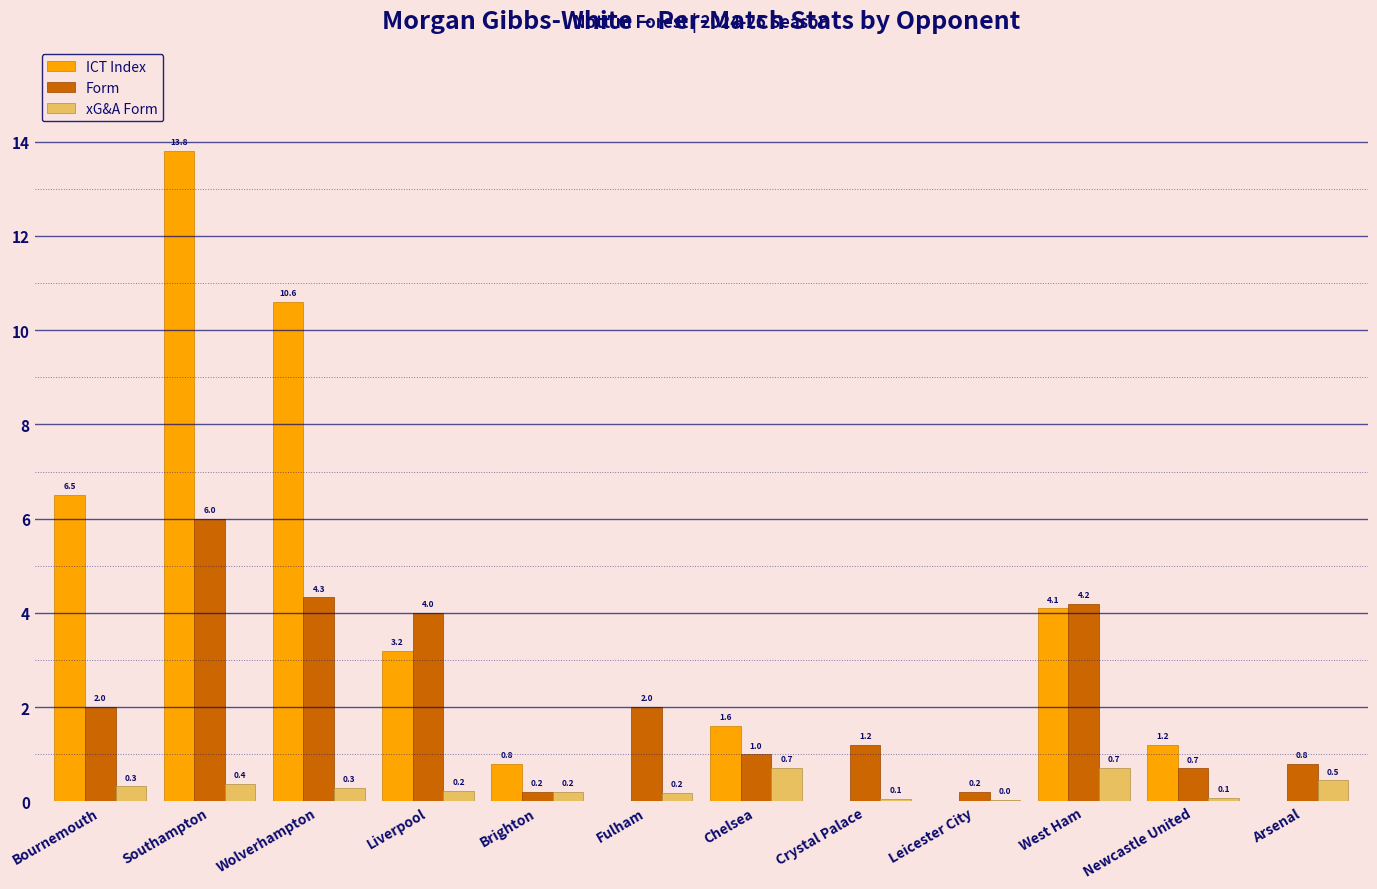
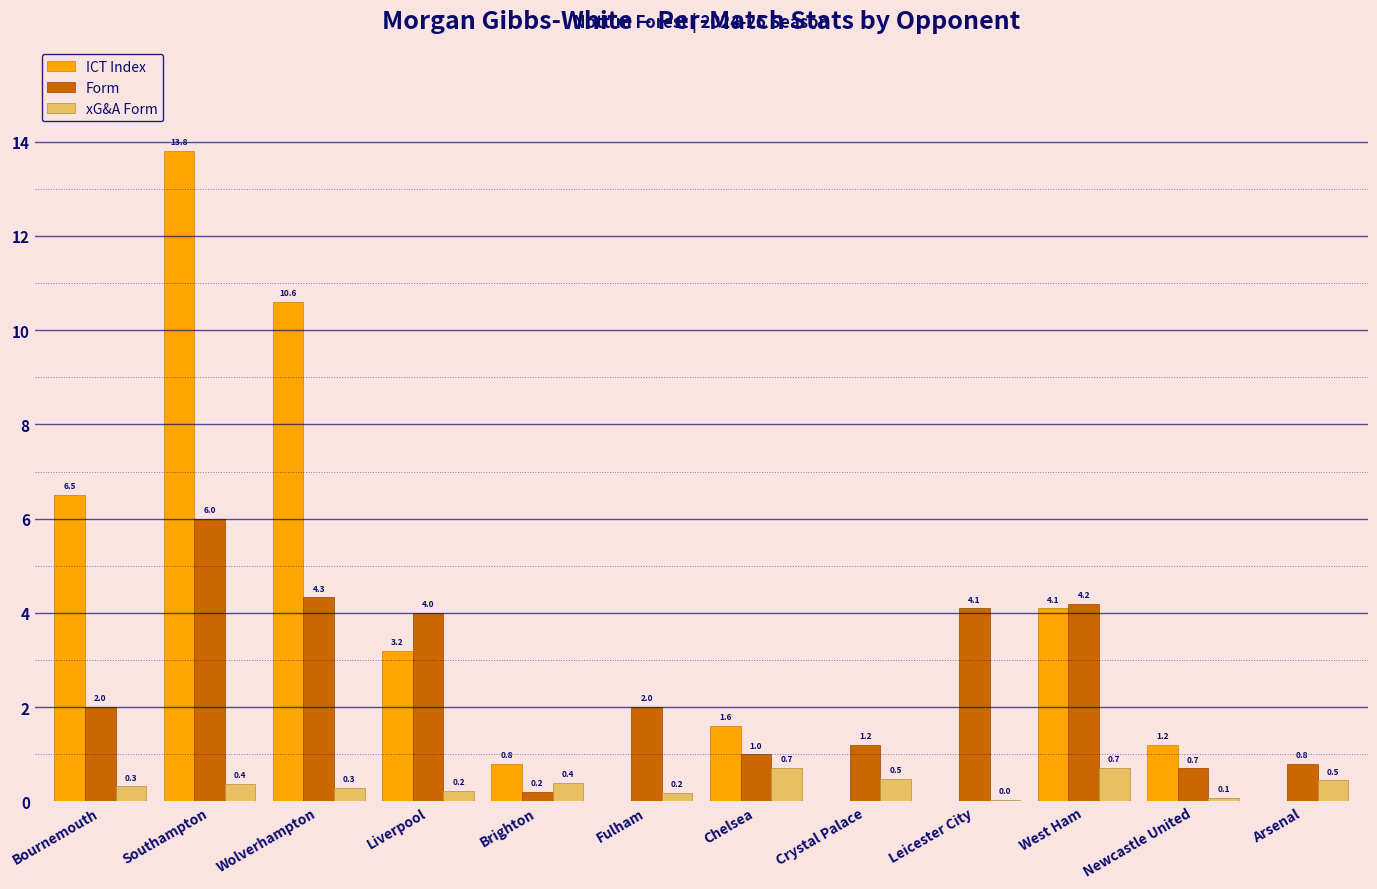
  {
    "ICT Index": {
      "Bournemouth": 6.5,
      "Southampton": 13.8,
      "Wolverhampton": 10.6,
      "Liverpool": 3.2,
      "Brighton": 0.8,
      "Chelsea": 1.6,
      "West Ham": 4.1,
      "Newcastle United": 1.2
    },
    "Form": {
      "Bournemouth": 2.0,
      "Southampton": 6.0,
      "Wolverhampton": 4.3,
      "Liverpool": 4.0,
      "Brighton": 0.2,
      "Fulham": 2.0,
      "Chelsea": 1.0,
      "Crystal Palace": 1.2,
-     "Leicester City": 0.2,
+     "Leicester City": 4.1,
      "West Ham": 4.2,
      "Newcastle United": 0.7,
      "Arsenal": 0.8
    },
    "xG&A Form": {
      "Bournemouth": 0.3,
      "Southampton": 0.4,
      "Wolverhampton": 0.3,
      "Liverpool": 0.2,
-     "Brighton": 0.2,
+     "Brighton": 0.4,
      "Fulham": 0.2,
      "Chelsea": 0.7,
-     "Crystal Palace": 0.1,
+     "Crystal Palace": 0.5,
      "Leicester City": 0.0,
      "West Ham": 0.7,
      "Newcastle United": 0.1,
      "Arsenal": 0.5
    }
  }
